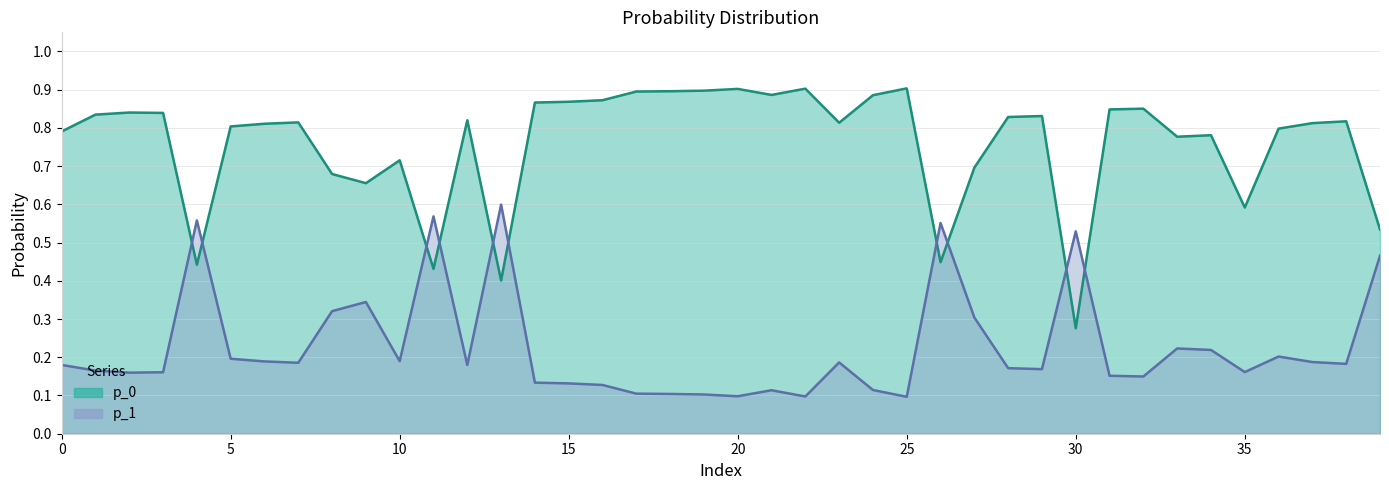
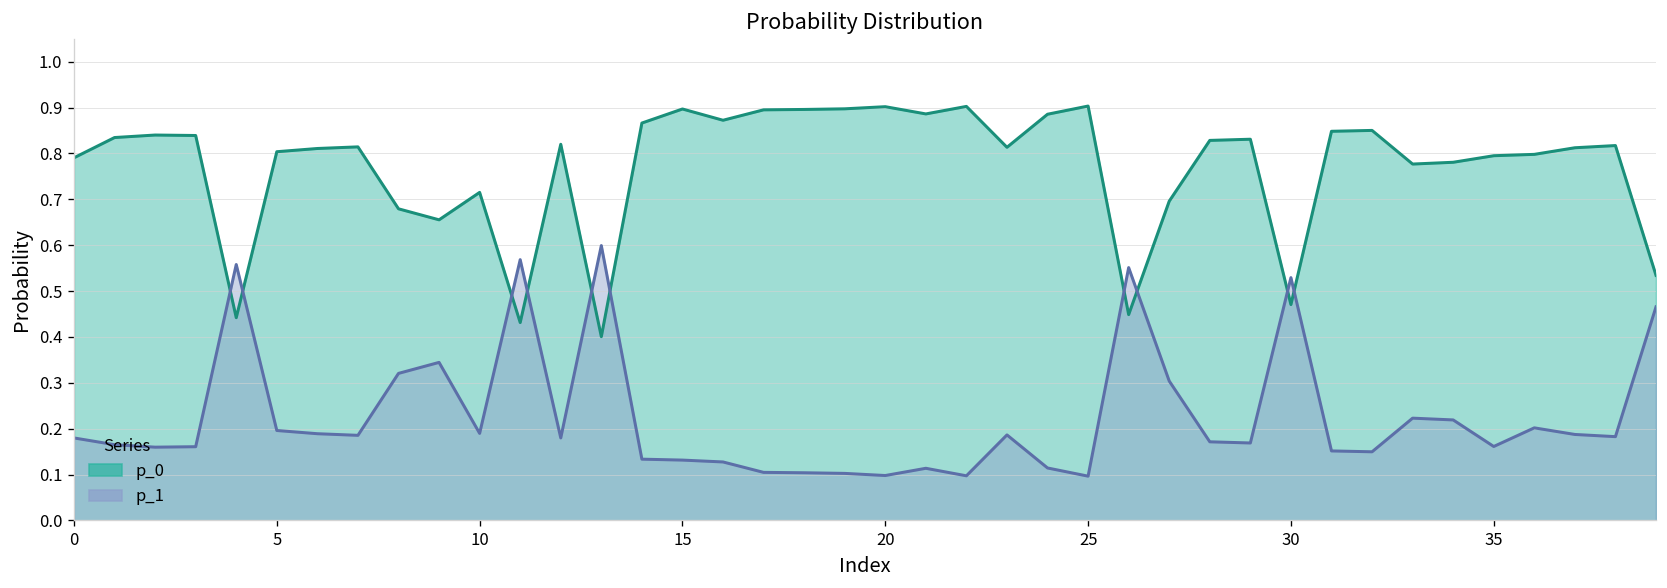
  {
    "p_0": {
      "0": 0.79,
      "5": 0.80,
      "10": 0.72,
-     "15": 0.87,
+     "15": 0.90,
      "20": 0.90,
      "25": 0.90,
-     "30": 0.28,
-     "35": 0.59
+     "30": 0.47,
+     "35": 0.80
    },
    "p_1": {
      "0": 0.18,
      "5": 0.20,
      "10": 0.19,
      "15": 0.13,
      "20": 0.10,
      "25": 0.10,
      "30": 0.53,
      "35": 0.16
    }
  }
